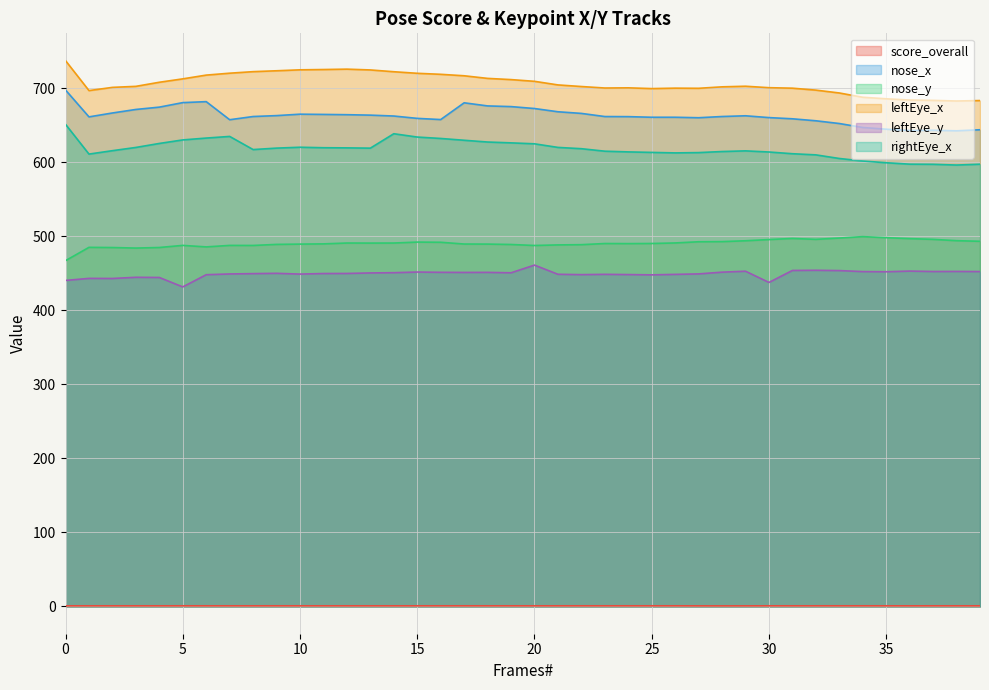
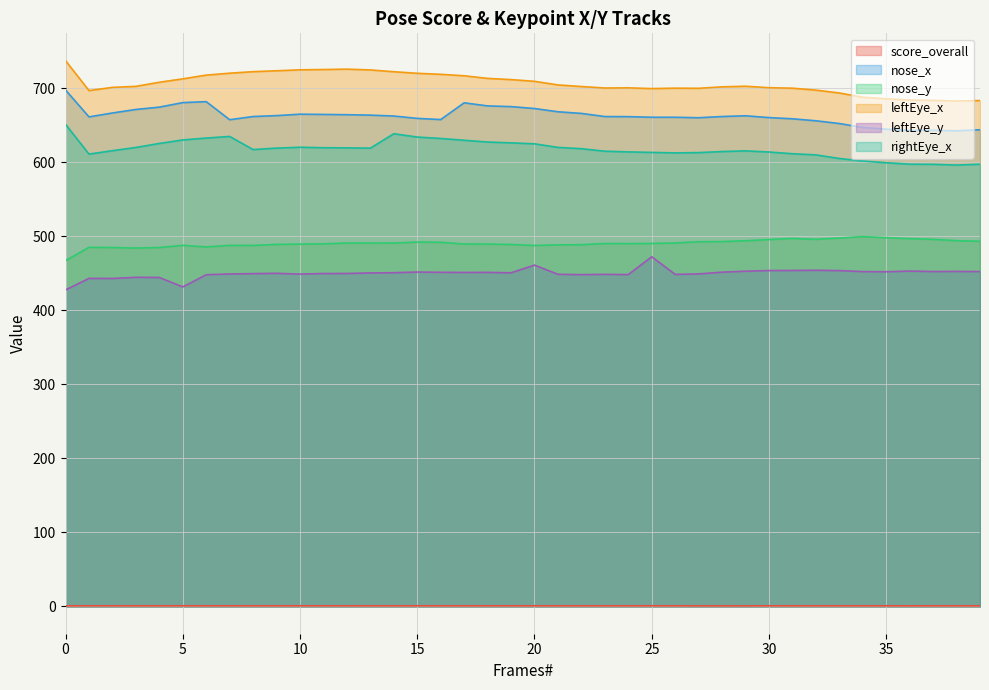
  {
    "leftEye_y": {
-     "0": 440,
+     "0": 430,
      "5": 430,
      "10": 450,
      "15": 450,
      "20": 460,
-     "25": 450,
-     "30": 440,
+     "25": 470,
+     "30": 450,
      "35": 450
    }
  }
